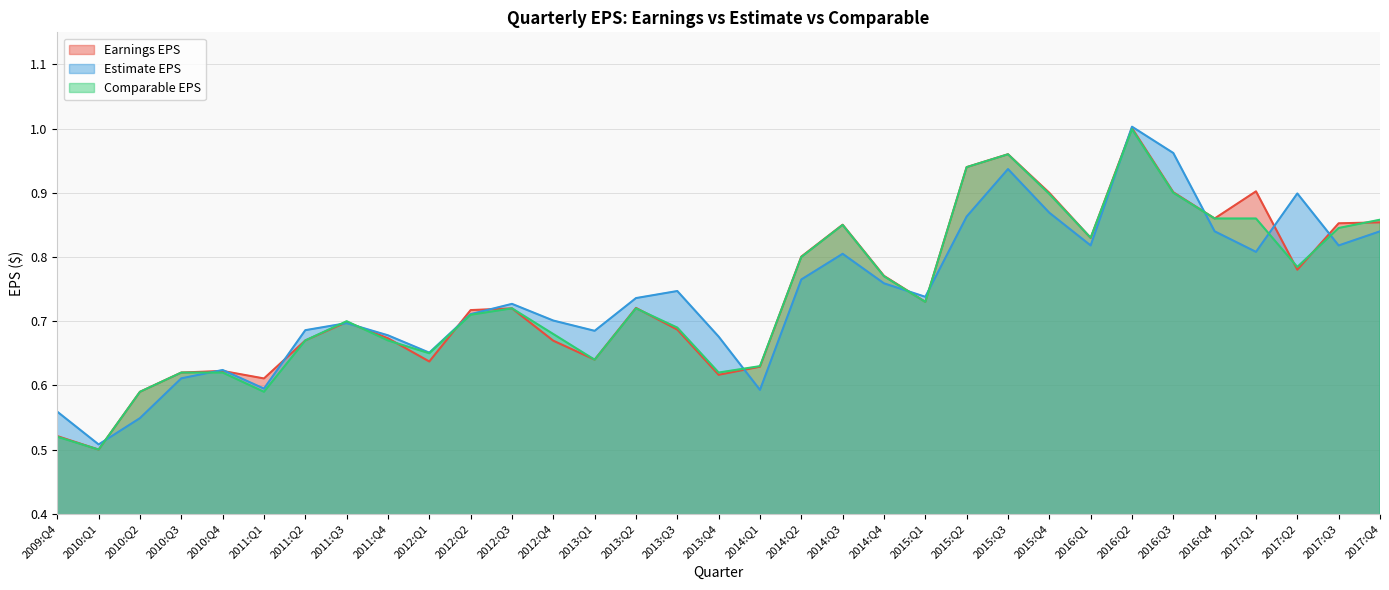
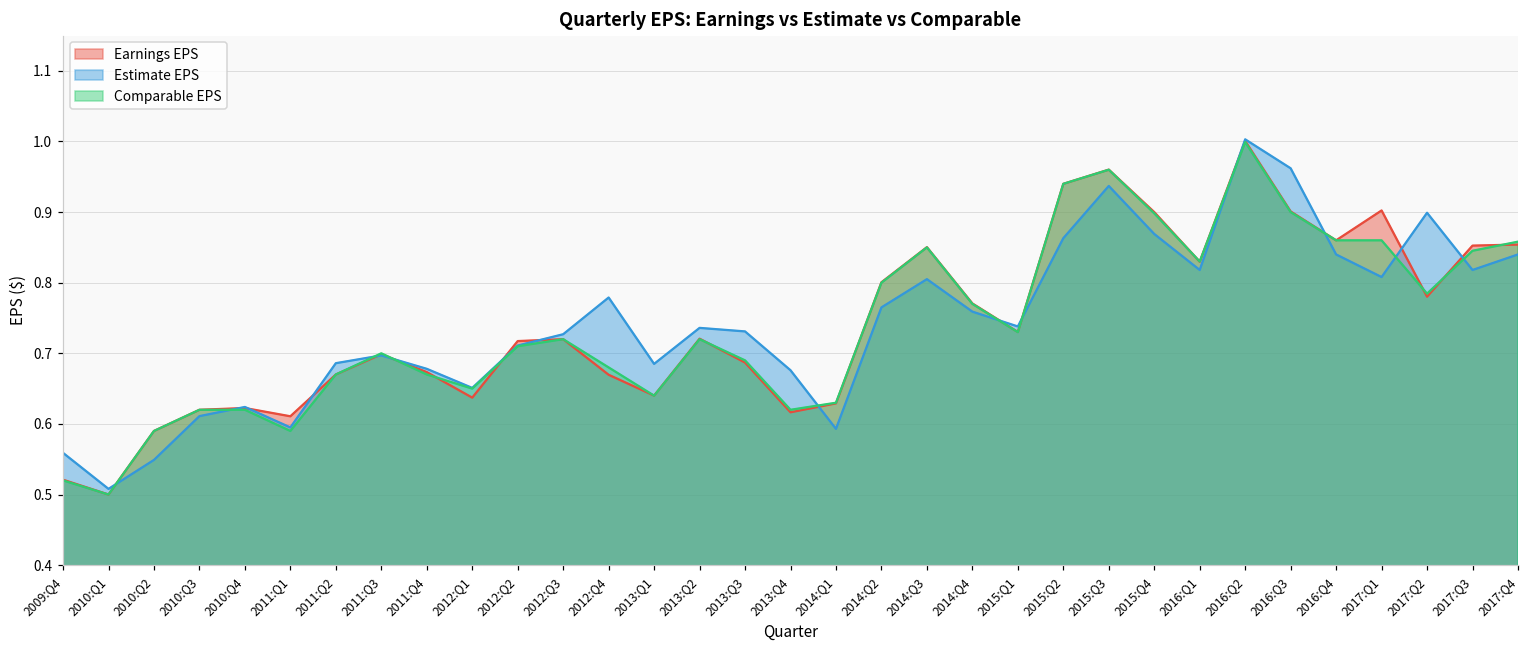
  {
    "Earnings EPS": {
      "2011:Q1": 0.61,
      "2012:Q1": 0.64,
      "2012:Q2": 0.72,
      "2012:Q4": 0.67,
      "2017:Q1": 0.90,
      "2017:Q2": 0.78,
      "2017:Q3": 0.85,
      "2017:Q4": 0.85
    },
    "Estimate EPS": {
      "2009:Q4": 0.56,
      "2010:Q1": 0.51,
      "2010:Q2": 0.55,
      "2010:Q3": 0.61,
      "2011:Q1": 0.60,
      "2011:Q2": 0.69,
      "2011:Q4": 0.68,
      "2012:Q3": 0.73,
-     "2012:Q4": 0.70,
+     "2012:Q4": 0.78,
      "2013:Q1": 0.69,
      "2013:Q2": 0.74,
-     "2013:Q3": 0.75,
+     "2013:Q3": 0.73,
      "2013:Q4": 0.68,
      "2014:Q1": 0.59,
      "2014:Q2": 0.77,
      "2014:Q3": 0.81,
      "2014:Q4": 0.76,
      "2015:Q1": 0.74,
      "2015:Q2": 0.86,
      "2015:Q3": 0.94,
      "2015:Q4": 0.87,
      "2016:Q1": 0.82,
      "2016:Q3": 0.96,
      "2016:Q4": 0.84,
      "2017:Q1": 0.81,
      "2017:Q2": 0.90,
      "2017:Q3": 0.82,
      "2017:Q4": 0.84
    },
    "Comparable EPS": {
      "2011:Q1": 0.59,
      "2012:Q4": 0.68,
      "2017:Q1": 0.86,
      "2017:Q2": 0.78,
      "2017:Q3": 0.85,
      "2017:Q4": 0.86
    }
  }
